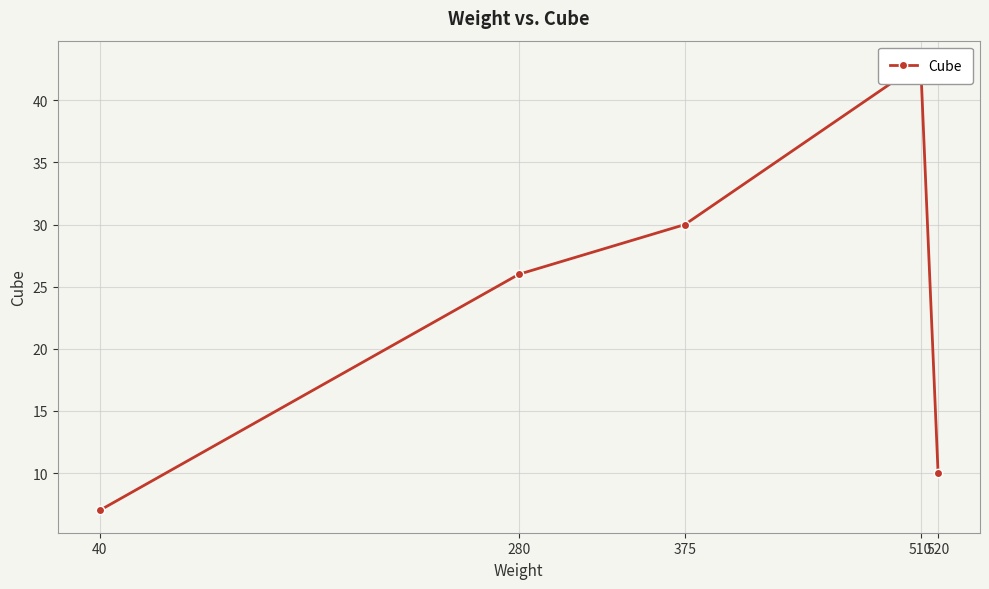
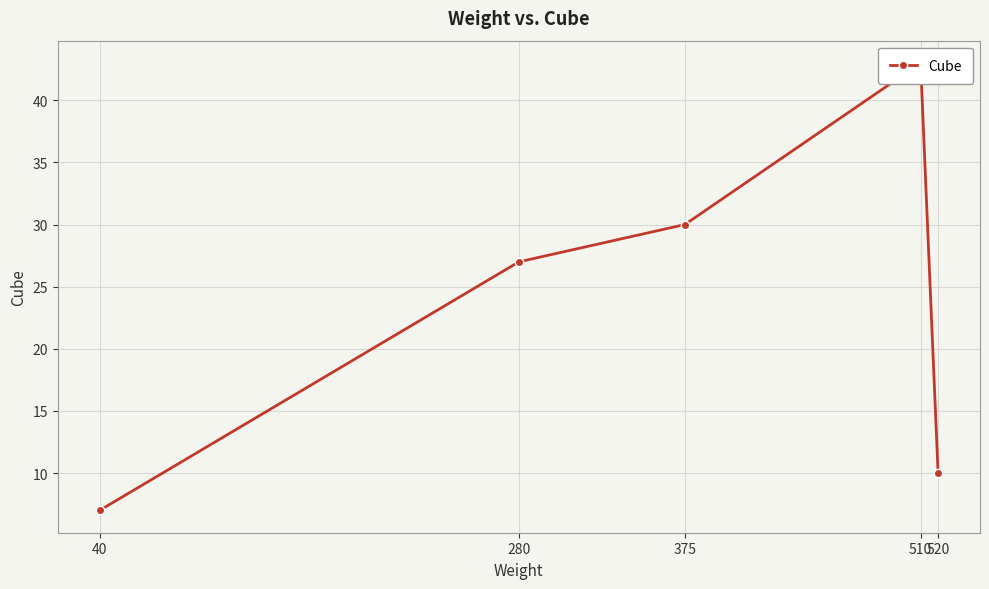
  {
    "40": 7,
-   "280": 26,
+   "280": 27,
    "375": 30
  }
